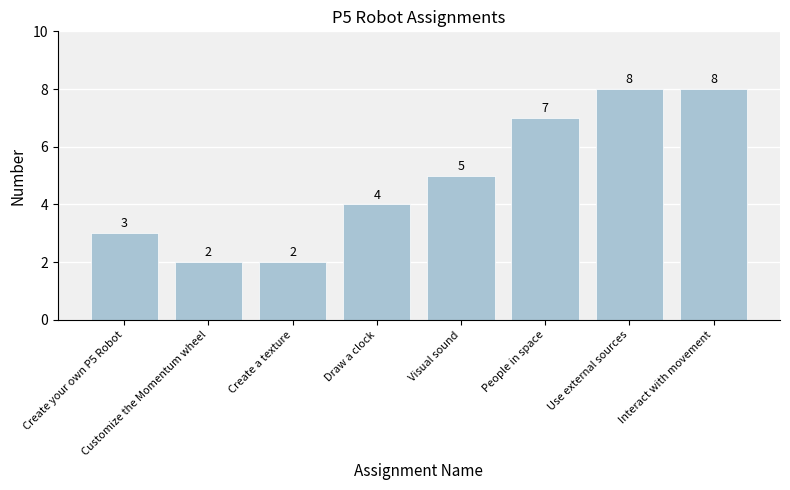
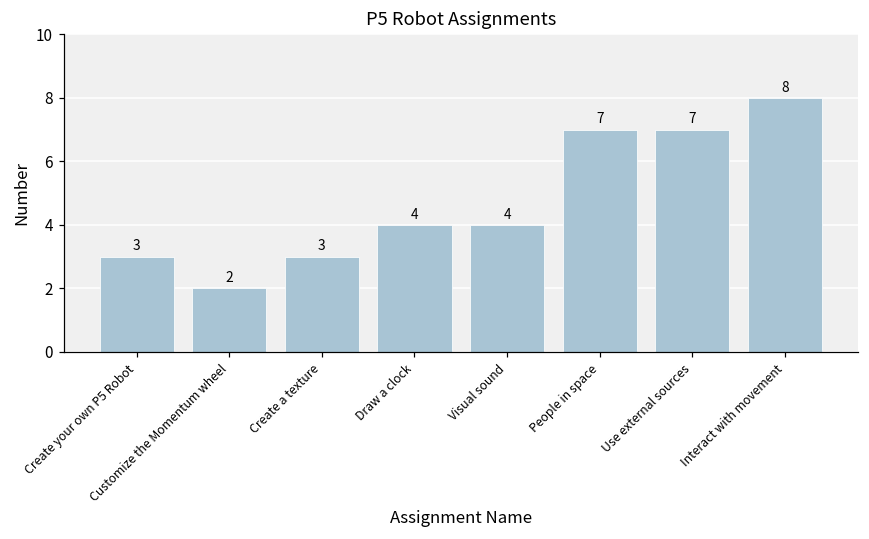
  {
    "Create your own P5 Robot": 3,
    "Customize the Momentum wheel": 2,
-   "Create a texture": 2,
+   "Create a texture": 3,
    "Draw a clock": 4,
-   "Visual sound": 5,
+   "Visual sound": 4,
    "People in space": 7,
-   "Use external sources": 8,
+   "Use external sources": 7,
    "Interact with movement": 8
  }
